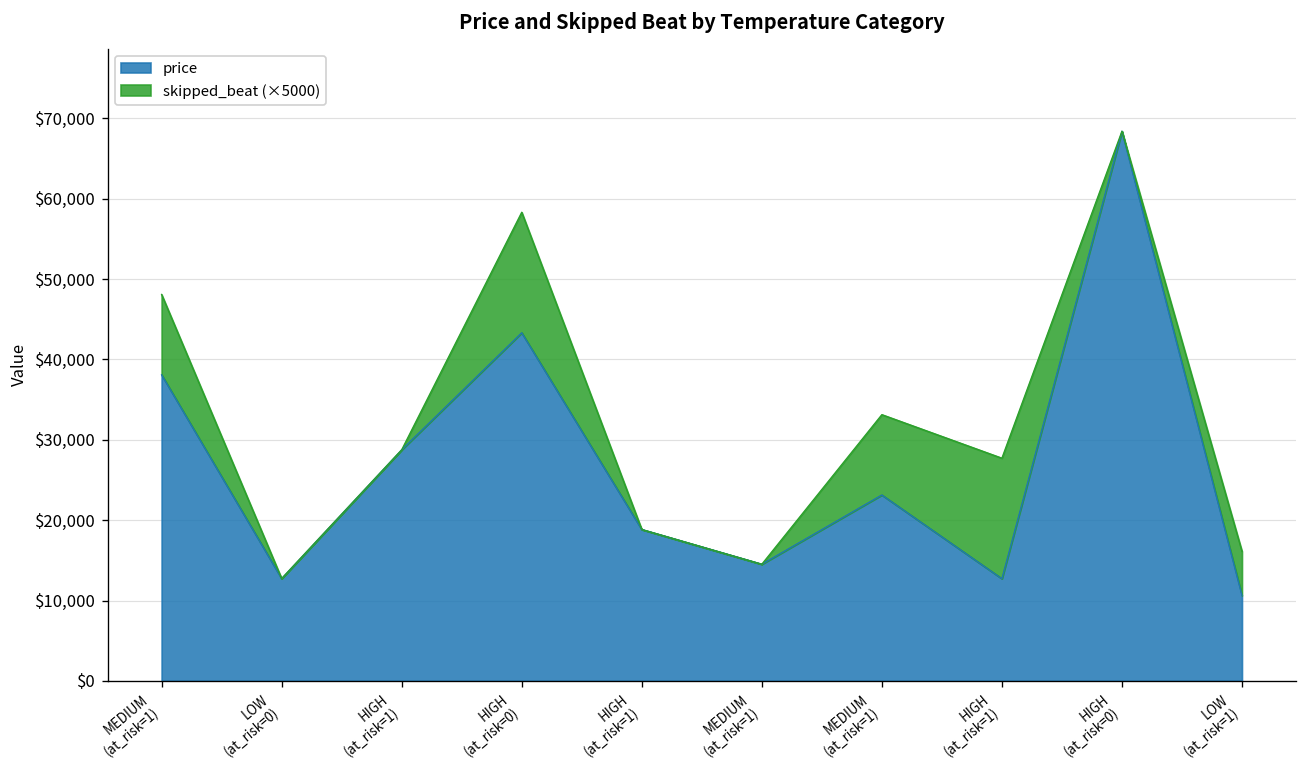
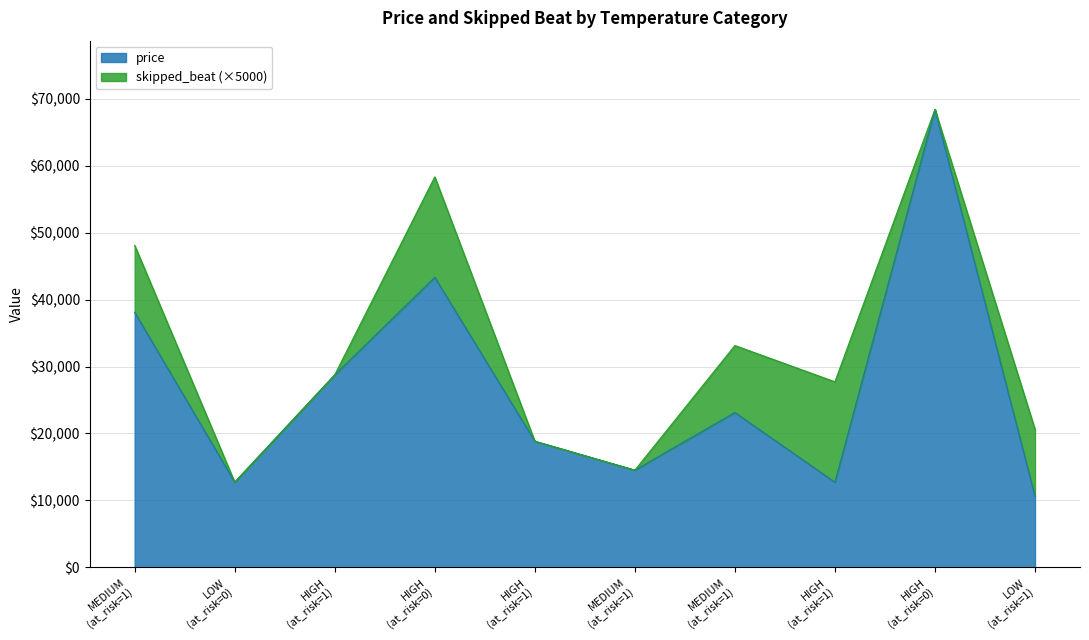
  {
    "price": {
      "LOW (at_risk=1)": "$11,000"
    },
    "skipped_beat (×5000)": {
-     "LOW (at_risk=1)": "$6,000"
+     "LOW (at_risk=1)": "$10,000"
    }
  }
